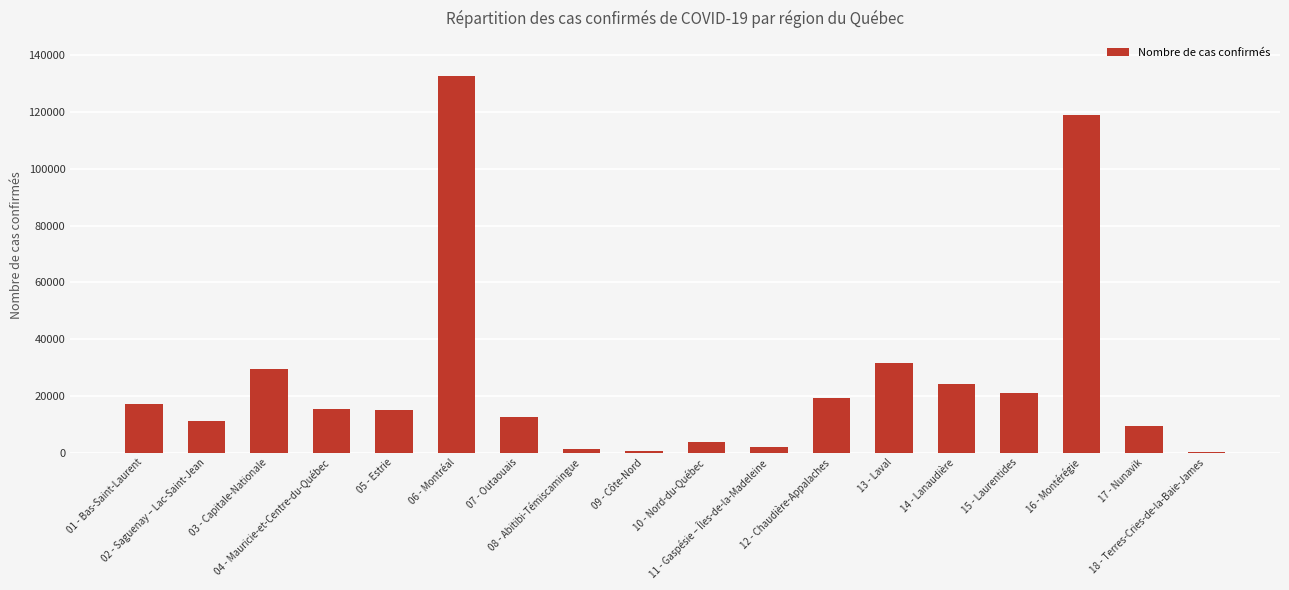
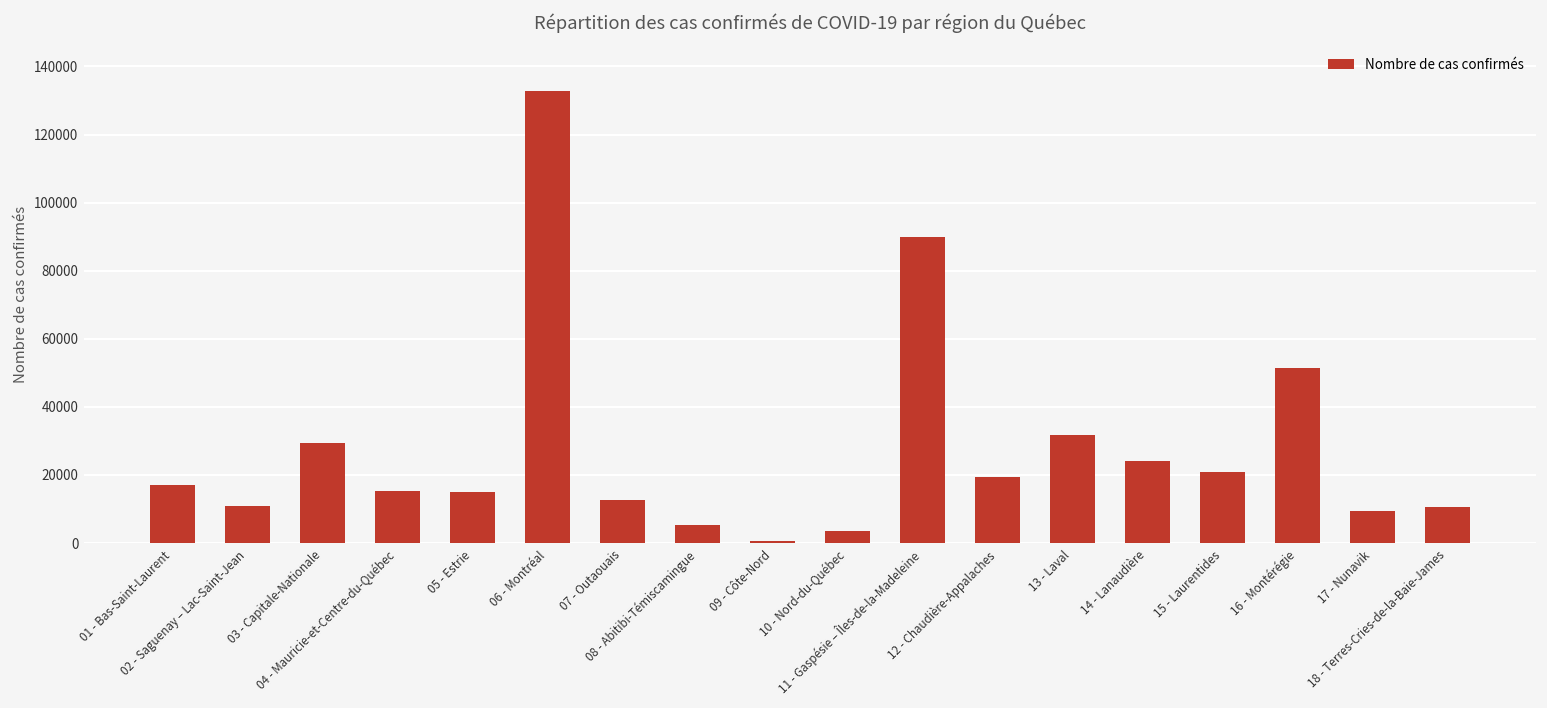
  {
    "01 - Bas-Saint-Laurent": 17000,
    "02 - Saguenay – Lac-Saint-Jean": 11000,
    "03 - Capitale-Nationale": 29000,
    "04 - Mauricie-et-Centre-du-Québec": 15000,
    "05 - Estrie": 15000,
    "06 - Montréal": 133000,
    "07 - Outaouais": 13000,
-   "08 - Abitibi-Témiscamingue": 1000,
+   "08 - Abitibi-Témiscamingue": 5000,
    "10 - Nord-du-Québec": 4000,
-   "11 - Gaspésie – Îles-de-la-Madeleine": 2000,
+   "11 - Gaspésie – Îles-de-la-Madeleine": 90000,
    "12 - Chaudière-Appalaches": 19000,
    "13 - Laval": 32000,
    "14 - Lanaudière": 24000,
    "15 - Laurentides": 21000,
-   "16 - Montérégie": 119000,
+   "16 - Montérégie": 51000,
    "17 - Nunavik": 9000,
-   "18 - Terres-Cries-de-la-Baie-James": 0
+   "18 - Terres-Cries-de-la-Baie-James": 11000
  }
